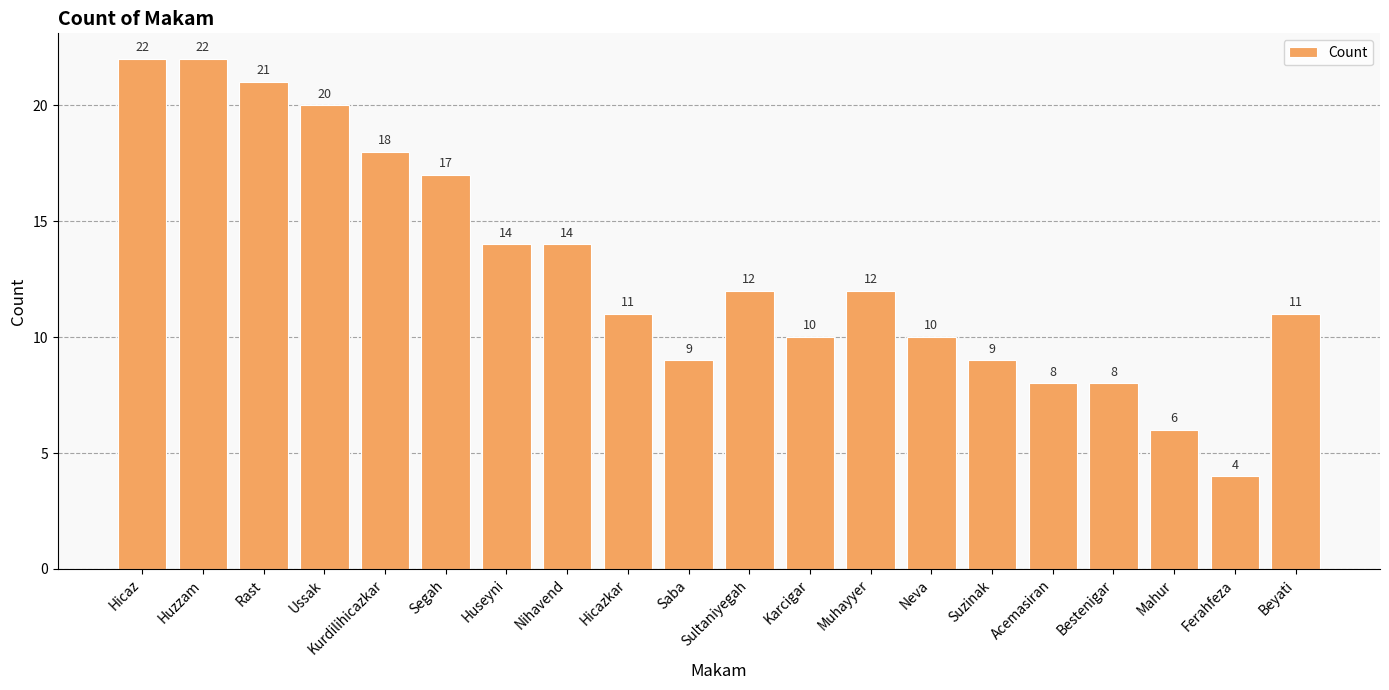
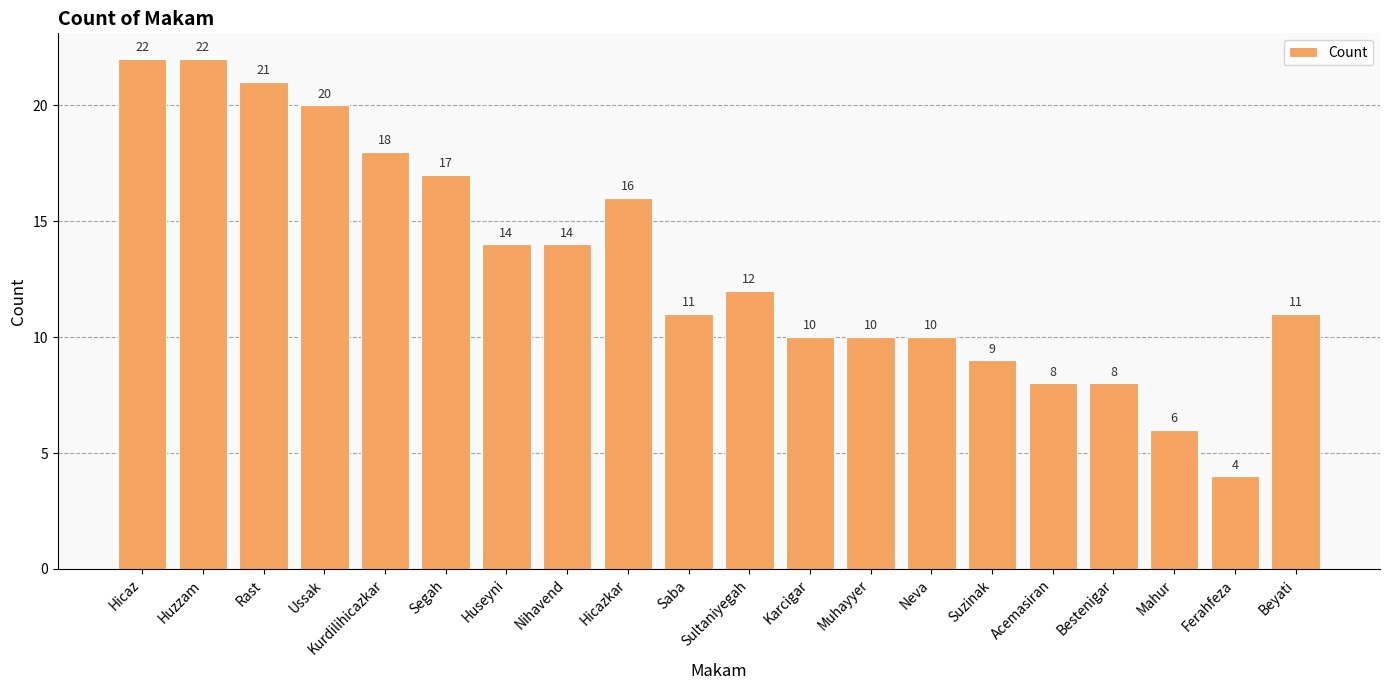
  {
    "Hicaz": 22,
    "Huzzam": 22,
    "Rast": 21,
    "Ussak": 20,
    "Kurdilihicazkar": 18,
    "Segah": 17,
    "Huseyni": 14,
    "Nihavend": 14,
-   "Hicazkar": 11,
-   "Saba": 9,
+   "Hicazkar": 16,
+   "Saba": 11,
    "Sultaniyegah": 12,
    "Karcigar": 10,
-   "Muhayyer": 12,
+   "Muhayyer": 10,
    "Neva": 10,
    "Suzinak": 9,
    "Acemasiran": 8,
    "Bestenigar": 8,
    "Mahur": 6,
    "Ferahfeza": 4,
    "Beyati": 11
  }
